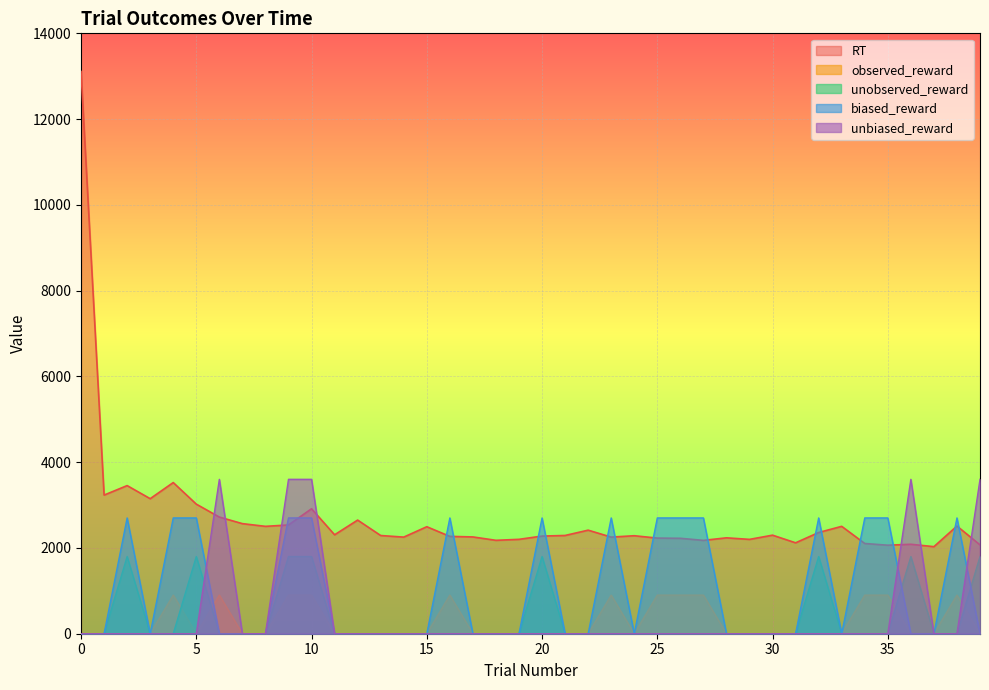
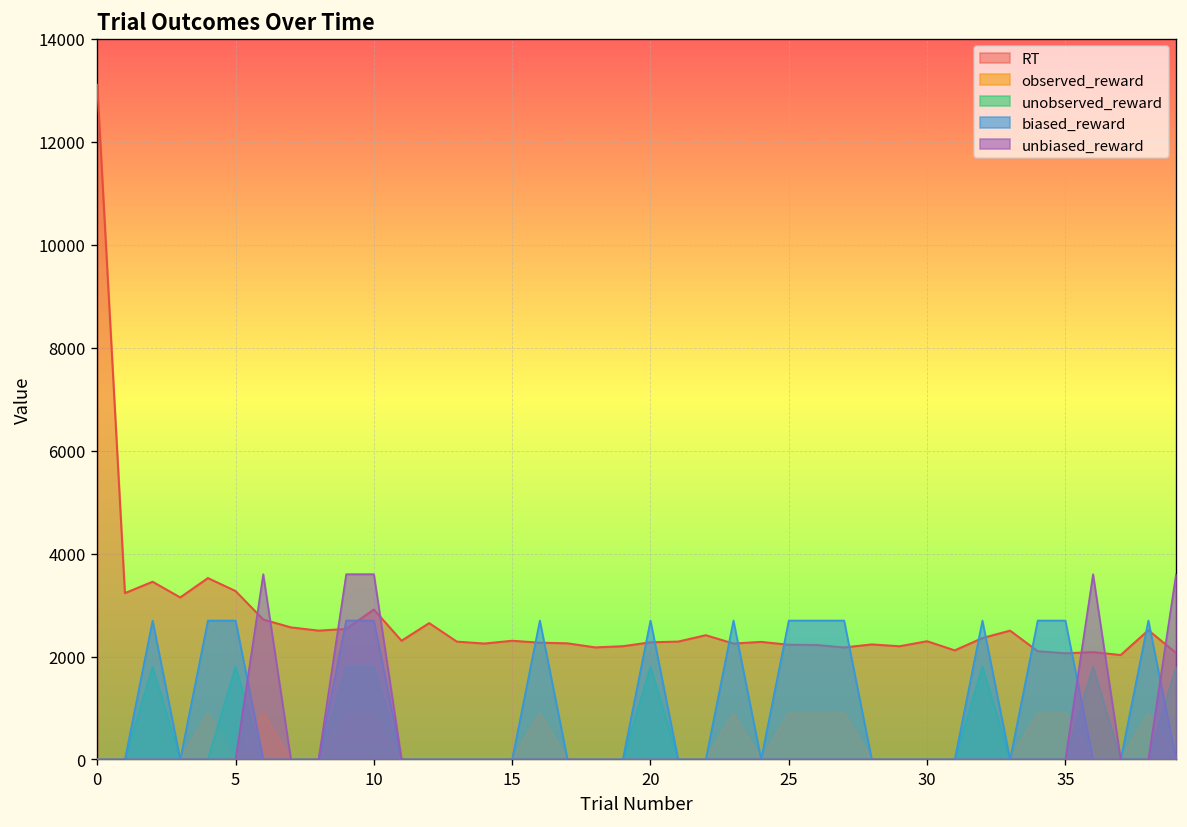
  {
    "RT": {
      "0": 13100,
-     "5": 3000,
+     "5": 3300,
      "10": 2900,
-     "15": 2500,
+     "15": 2300,
      "20": 2300,
      "25": 2200,
      "30": 2300,
      "35": 2100
    },
    "observed_reward": {
      "10": 900,
      "25": 900,
      "35": 900
    },
    "unobserved_reward": {
      "5": 1800,
      "10": 1800,
      "20": 1800
    },
    "biased_reward": {
      "5": 2700,
      "10": 2700,
      "20": 2700,
      "25": 2700,
      "35": 2700
    },
    "unbiased_reward": {
      "10": 3600
    }
  }
